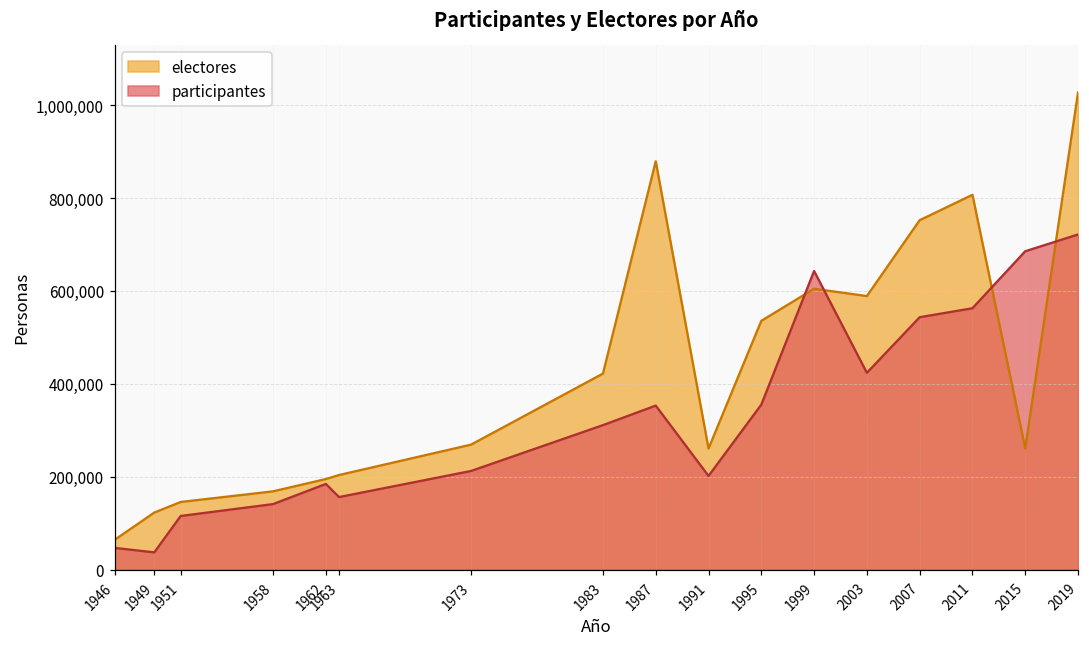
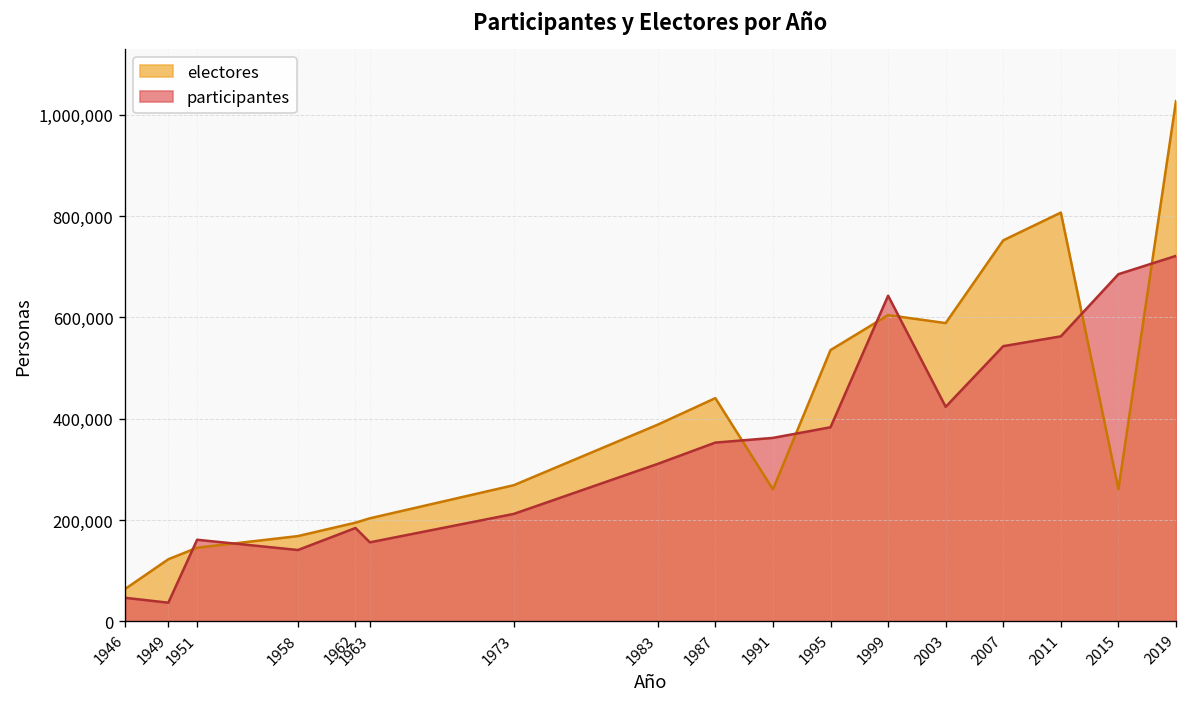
  {
    "electores": {
      "1946": "60,000",
      "1949": "120,000",
      "1951": "150,000",
      "1958": "170,000",
      "1962": "200,000",
      "1963": "200,000",
      "1973": "270,000",
-     "1983": "420,000",
-     "1987": "880,000",
+     "1983": "390,000",
+     "1987": "440,000",
      "1991": "260,000",
      "1995": "540,000",
      "1999": "600,000",
      "2003": "590,000",
      "2007": "750,000",
      "2011": "810,000",
      "2015": "260,000",
      "2019": "1,030,000"
    },
    "participantes": {
      "1946": "50,000",
      "1949": "40,000",
-     "1951": "120,000",
+     "1951": "160,000",
      "1958": "140,000",
      "1962": "180,000",
      "1963": "160,000",
      "1973": "210,000",
      "1983": "310,000",
      "1987": "350,000",
-     "1991": "200,000",
-     "1995": "360,000",
+     "1991": "360,000",
+     "1995": "380,000",
      "1999": "640,000",
      "2003": "420,000",
      "2007": "540,000",
      "2011": "560,000",
      "2015": "690,000",
      "2019": "720,000"
    }
  }
